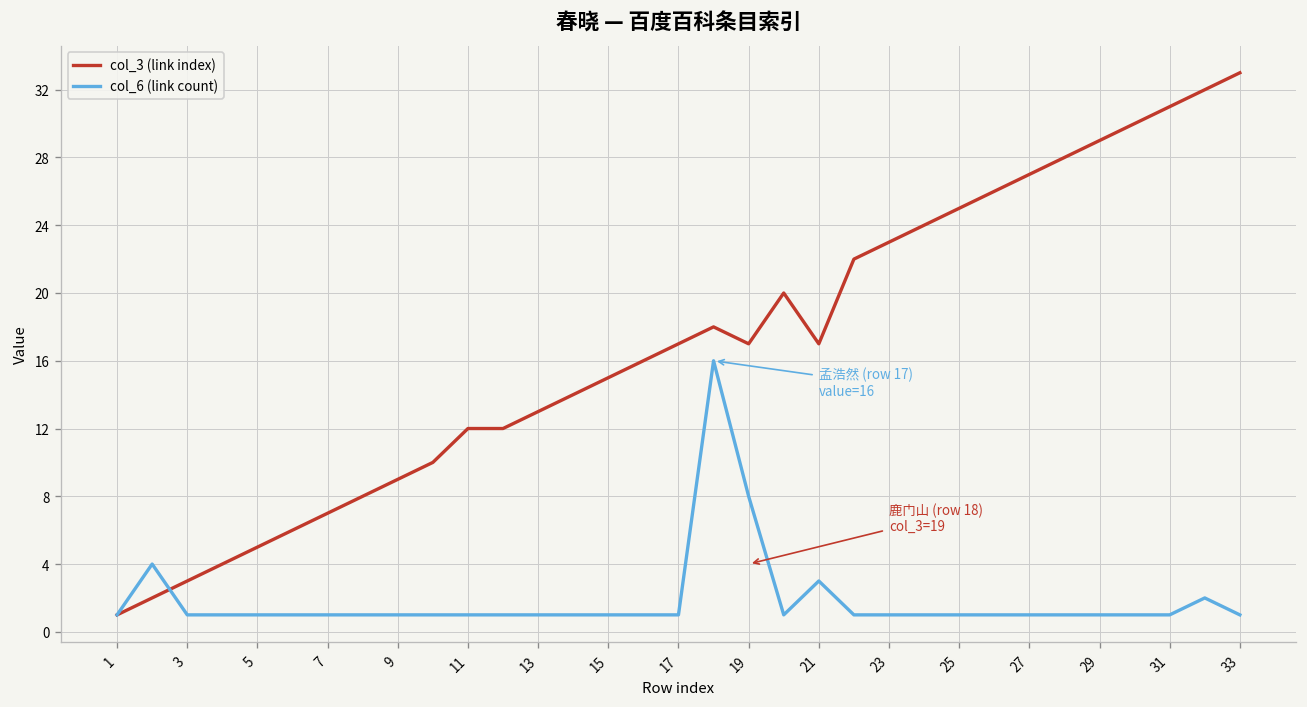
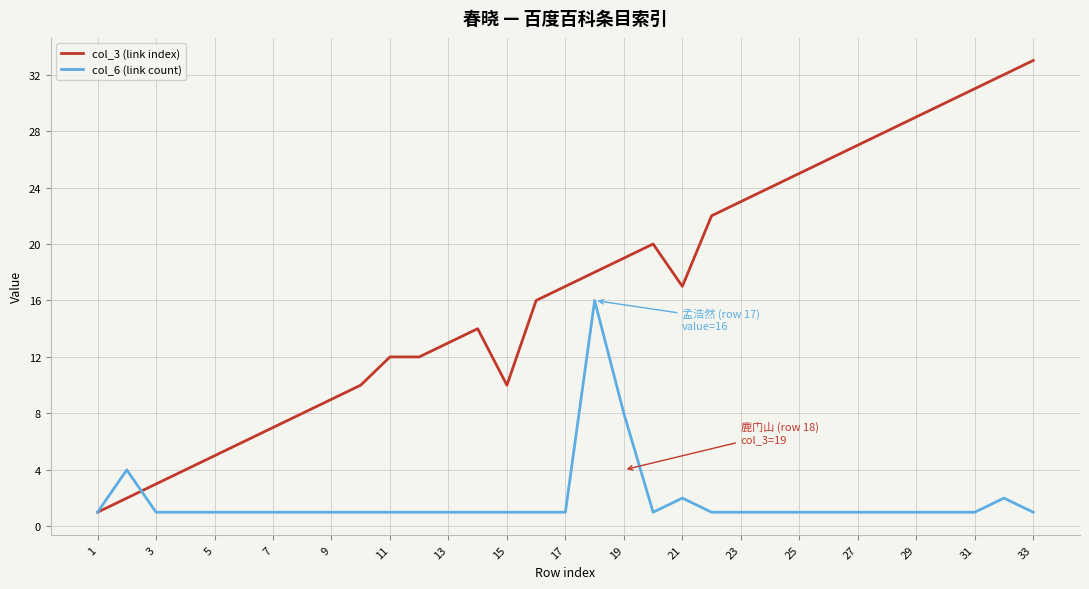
  {
    "col_3 (link index)": {
      "3": 3,
      "5": 5,
      "7": 7,
      "9": 9,
      "11": 12,
      "13": 13,
-     "15": 15,
+     "15": 10,
      "17": 17,
-     "19": 17,
+     "19": 19,
      "23": 23,
      "25": 25,
      "27": 27,
      "29": 29,
      "31": 31,
      "33": 33
    },
    "col_6 (link count)": {
      "3": 1,
      "5": 1,
      "7": 1,
      "9": 1,
      "11": 1,
      "13": 1,
      "15": 1,
      "17": 1,
-     "21": 3,
+     "21": 2,
      "23": 1,
      "25": 1,
      "27": 1,
      "29": 1,
      "31": 1,
      "33": 1
    }
  }
